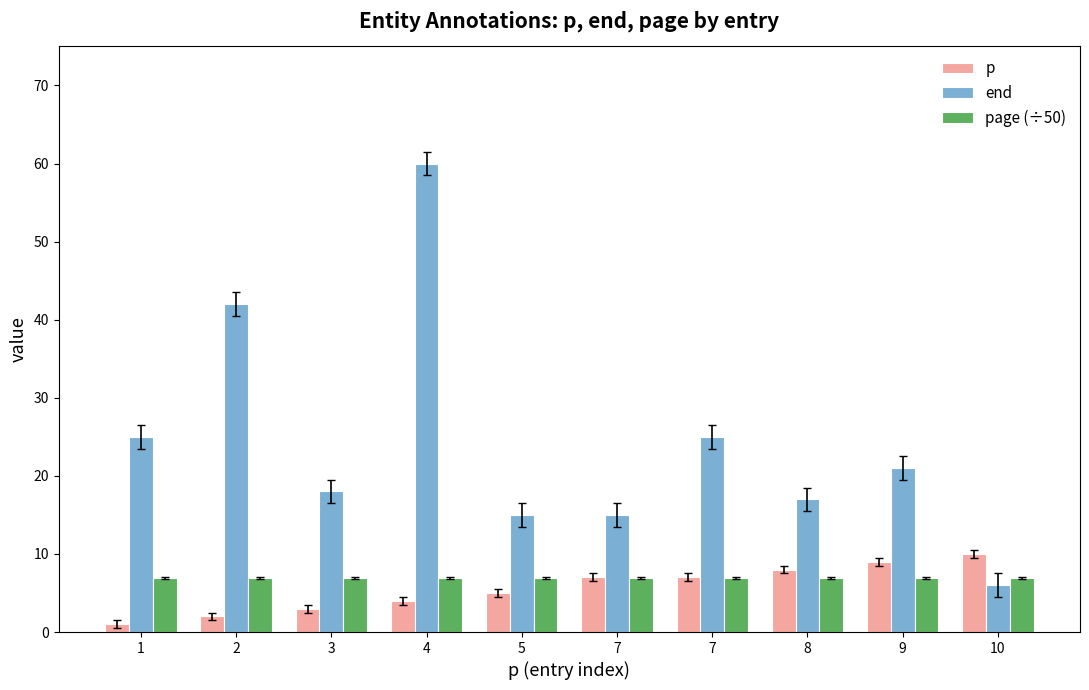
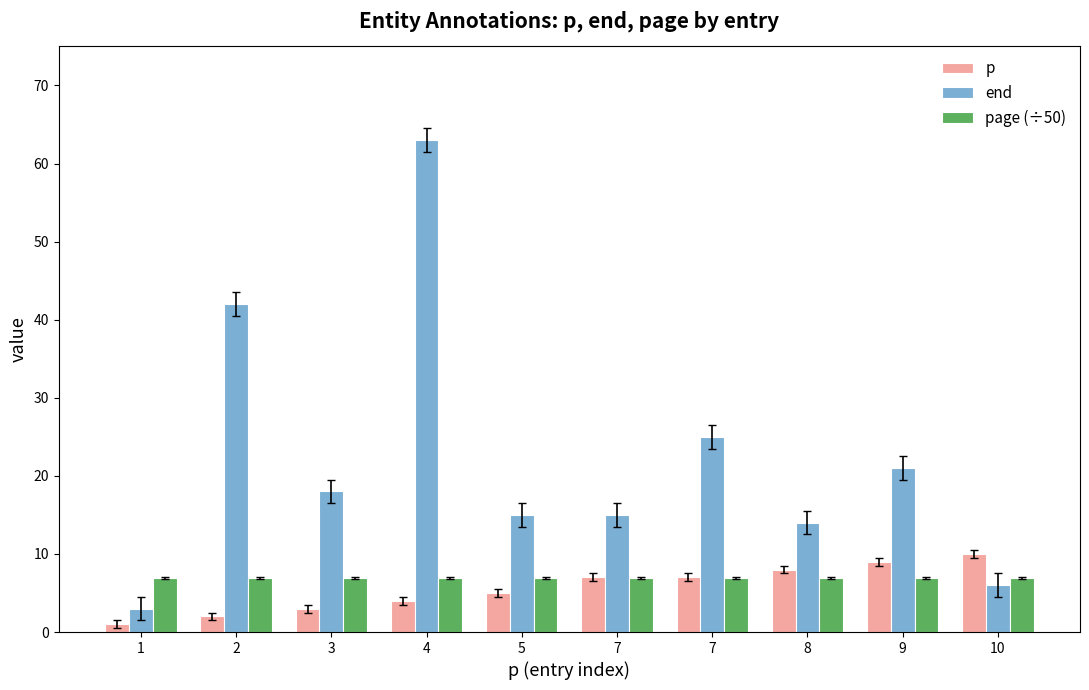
  {
    "p": {
      "1": 1,
      "2": 2,
      "3": 3,
      "4": 4,
      "5": 5,
      "8": 8,
      "9": 9,
      "10": 10
    },
    "end": {
-     "1": 25,
+     "1": 3,
      "2": 42,
      "3": 18,
-     "4": 60,
+     "4": 63,
      "5": 15,
-     "8": 17,
+     "8": 14,
      "9": 21,
      "10": 6
    },
    "page (÷50)": {
      "1": 7,
      "2": 7,
      "3": 7,
      "4": 7,
      "5": 7,
      "8": 7,
      "9": 7,
      "10": 7
    }
  }
